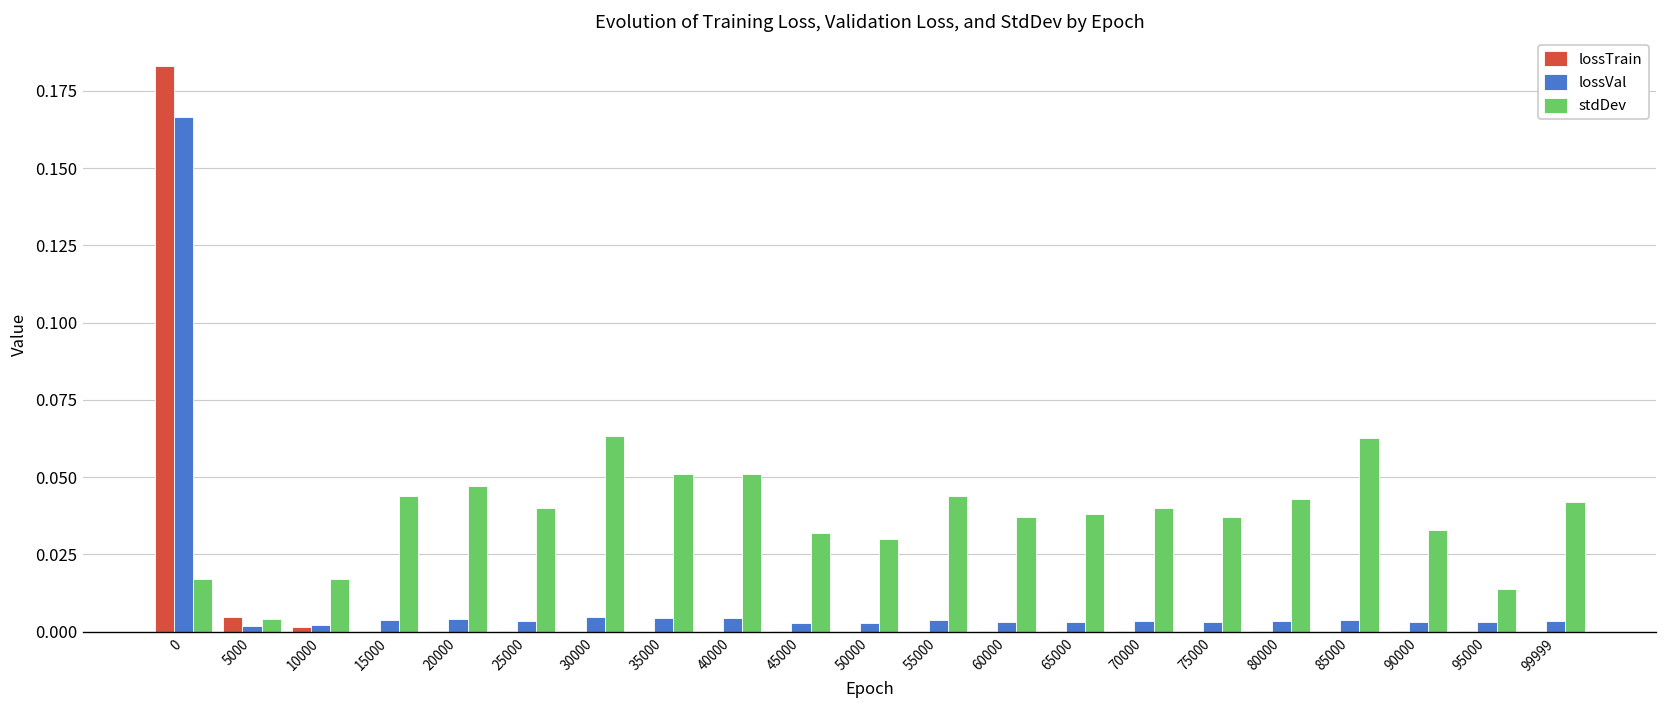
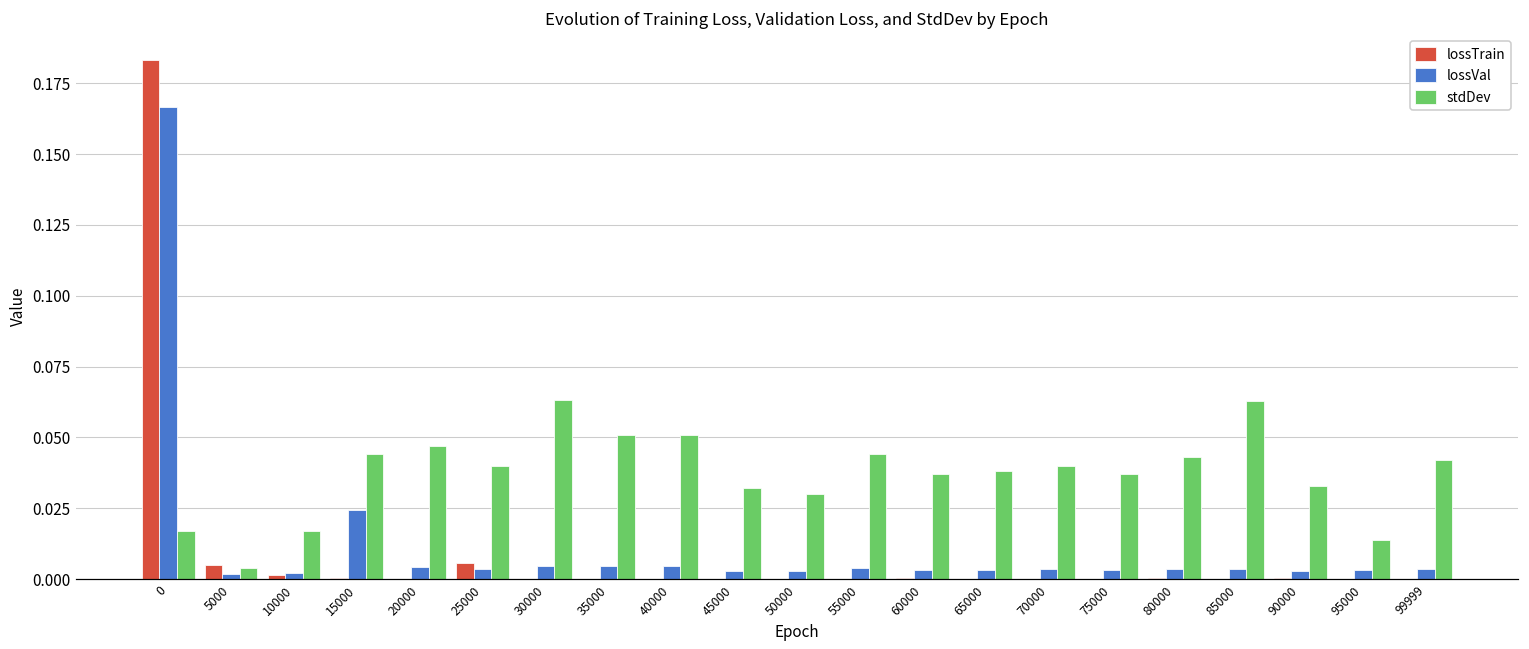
  {
    "lossTrain": {
      "0": 0.183,
      "5000": 0.005,
      "10000": 0.001,
-     "25000": 0.000
+     "25000": 0.006
    },
    "lossVal": {
      "0": 0.166,
      "5000": 0.002,
      "10000": 0.002,
-     "15000": 0.004,
+     "15000": 0.024,
      "20000": 0.004,
      "25000": 0.003,
      "30000": 0.005,
      "35000": 0.005,
      "40000": 0.004,
      "45000": 0.003,
      "50000": 0.003,
      "55000": 0.004,
      "60000": 0.003,
      "65000": 0.003,
      "70000": 0.003,
      "75000": 0.003,
      "80000": 0.004,
      "85000": 0.004,
      "90000": 0.003,
      "95000": 0.003,
      "99999": 0.004
    },
    "stdDev": {
      "0": 0.017,
      "5000": 0.004,
      "10000": 0.017,
      "15000": 0.044,
      "20000": 0.047,
      "25000": 0.040,
      "30000": 0.063,
      "35000": 0.051,
      "40000": 0.051,
      "45000": 0.032,
      "50000": 0.030,
      "55000": 0.044,
      "60000": 0.037,
      "65000": 0.038,
      "70000": 0.040,
      "75000": 0.037,
      "80000": 0.043,
      "85000": 0.063,
      "90000": 0.033,
      "95000": 0.014,
      "99999": 0.042
    }
  }
